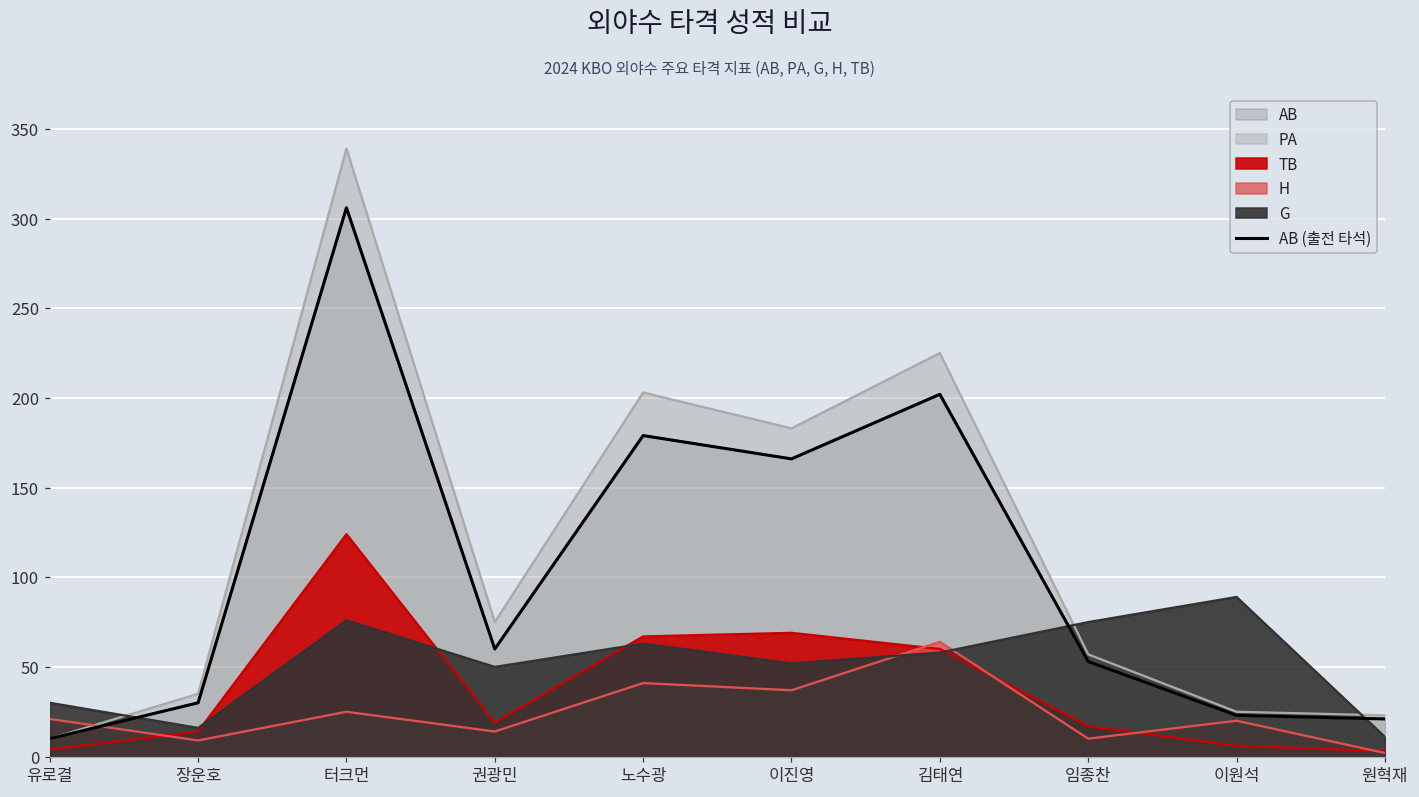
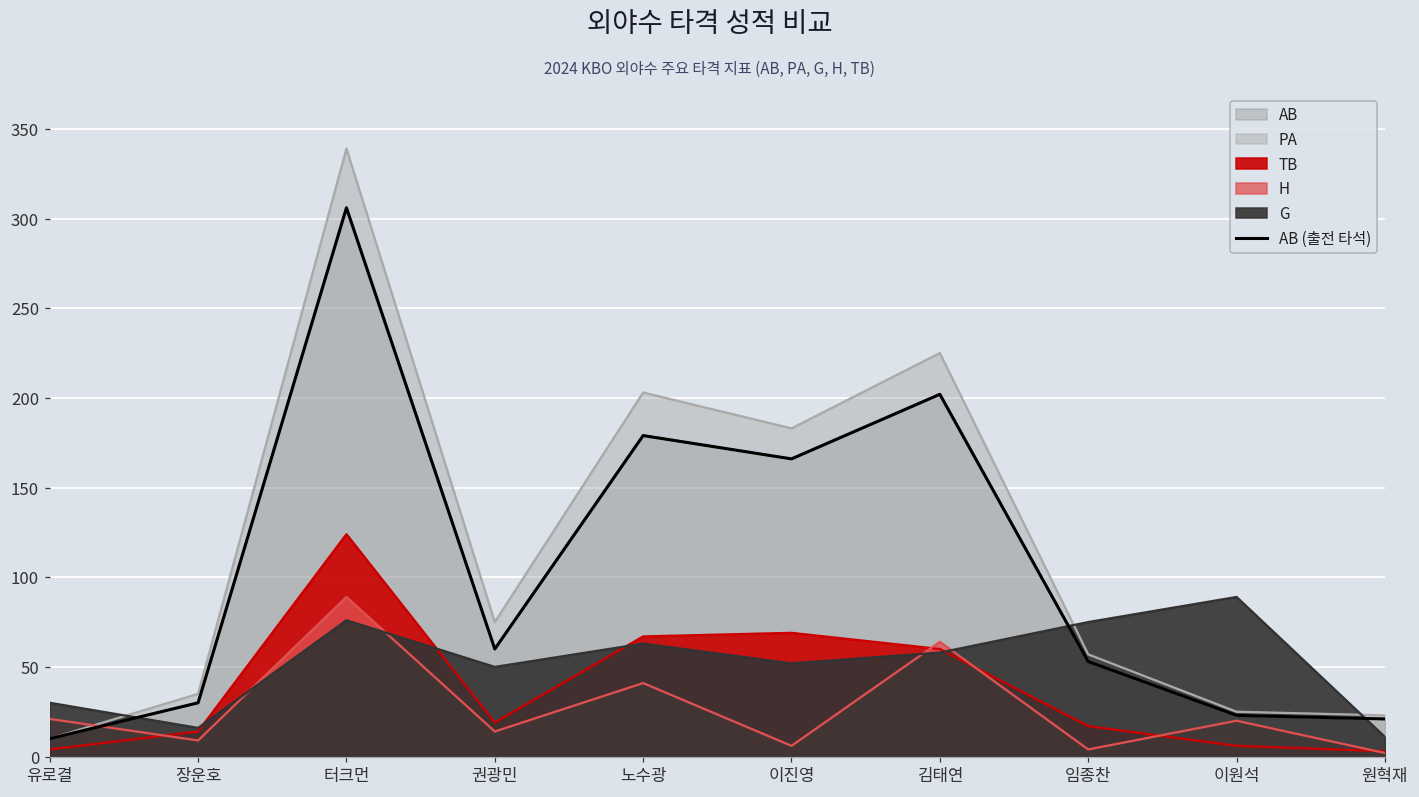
  {
    "TB": {
      "유로결": 4,
      "장운호": 14,
      "터크먼": 124,
      "권광민": 19,
      "노수광": 67,
      "이진영": 69,
      "김태연": 60,
      "임종찬": 17,
      "이원석": 6
    },
    "H": {
      "유로결": 21,
      "장운호": 9,
-     "터크먼": 25,
+     "터크먼": 89,
      "권광민": 14,
      "노수광": 41,
-     "이진영": 37,
+     "이진영": 6,
      "김태연": 64,
-     "임종찬": 10,
+     "임종찬": 4,
      "이원석": 20
    },
    "G": {
      "유로결": 30,
      "장운호": 16,
      "터크먼": 76,
      "권광민": 50,
      "노수광": 63,
      "이진영": 52,
      "김태연": 58,
      "임종찬": 75,
      "이원석": 89,
      "원혁재": 11
    }
  }
